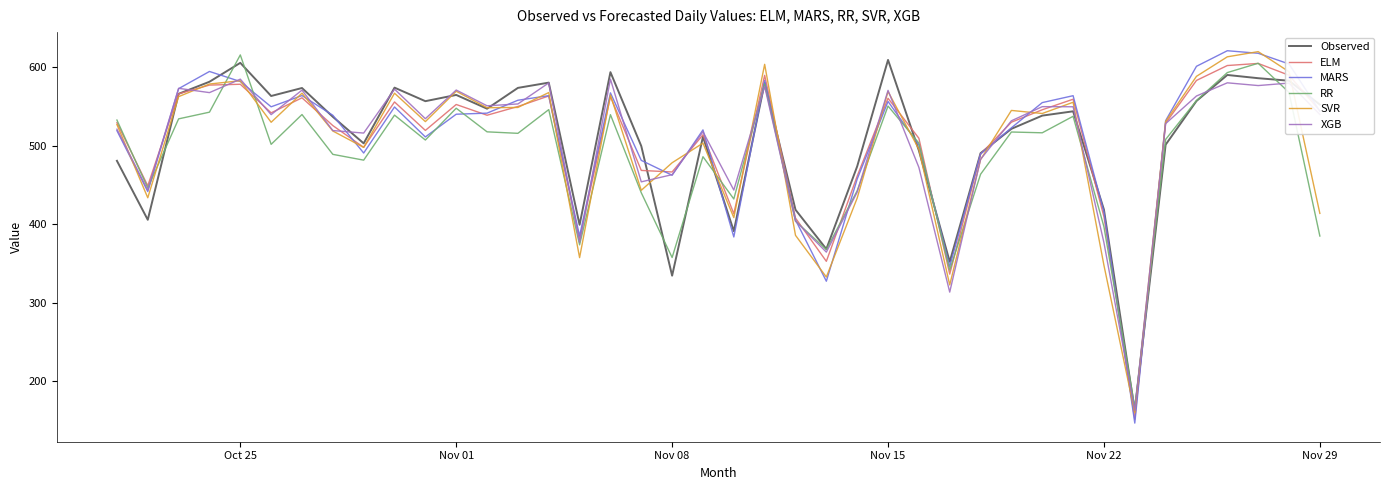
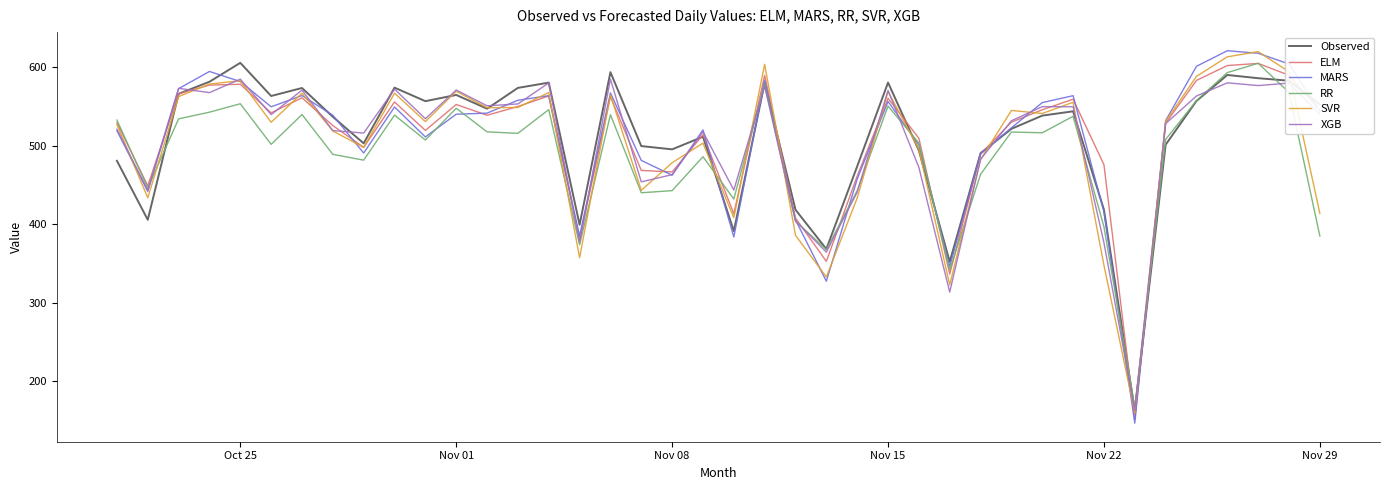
  {
    "Observed": {
      "Oct 25": 610,
      "Nov 01": 560,
-     "Nov 08": 330,
-     "Nov 15": 610
+     "Nov 08": 500,
+     "Nov 15": 580
    },
    "ELM": {
      "Oct 25": 580,
      "Nov 01": 550,
      "Nov 08": 470,
      "Nov 15": 560,
-     "Nov 22": 410
+     "Nov 22": 480
    },
    "RR": {
-     "Oct 25": 620,
+     "Oct 25": 550,
      "Nov 01": 550,
-     "Nov 08": 360,
+     "Nov 08": 440,
      "Nov 15": 550,
      "Nov 22": 400,
      "Nov 29": 390
    },
    "SVR": {
      "Nov 08": 480,
      "Nov 22": 350,
      "Nov 29": 410
    }
  }
